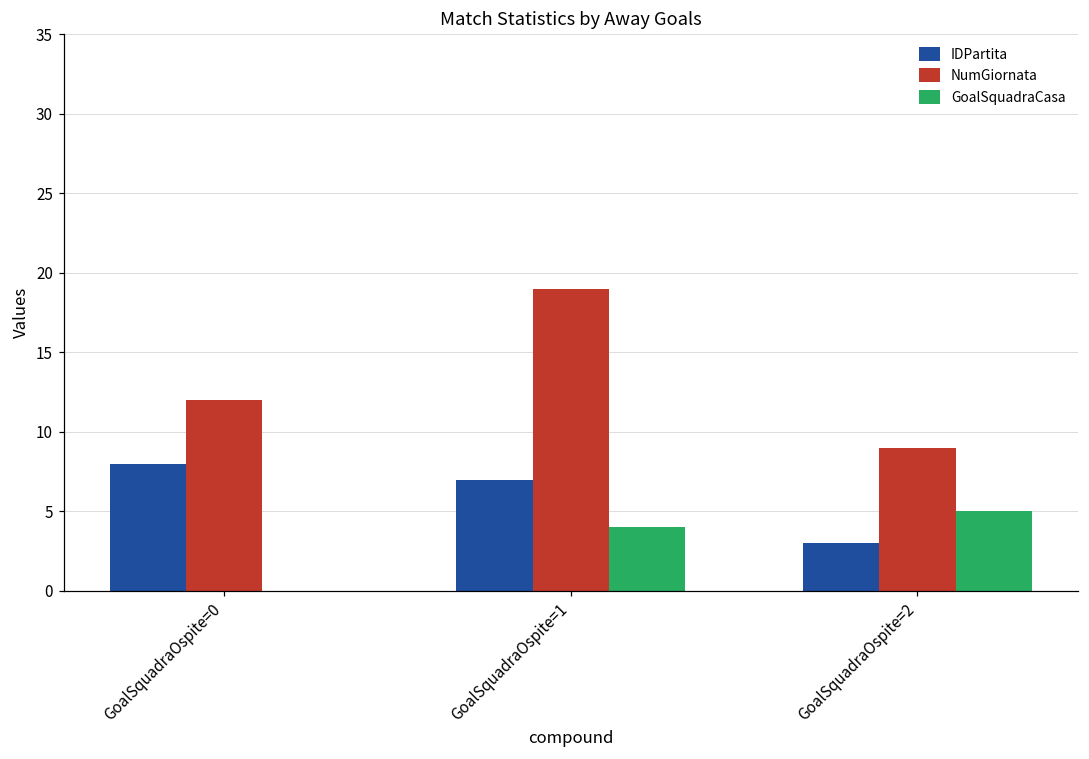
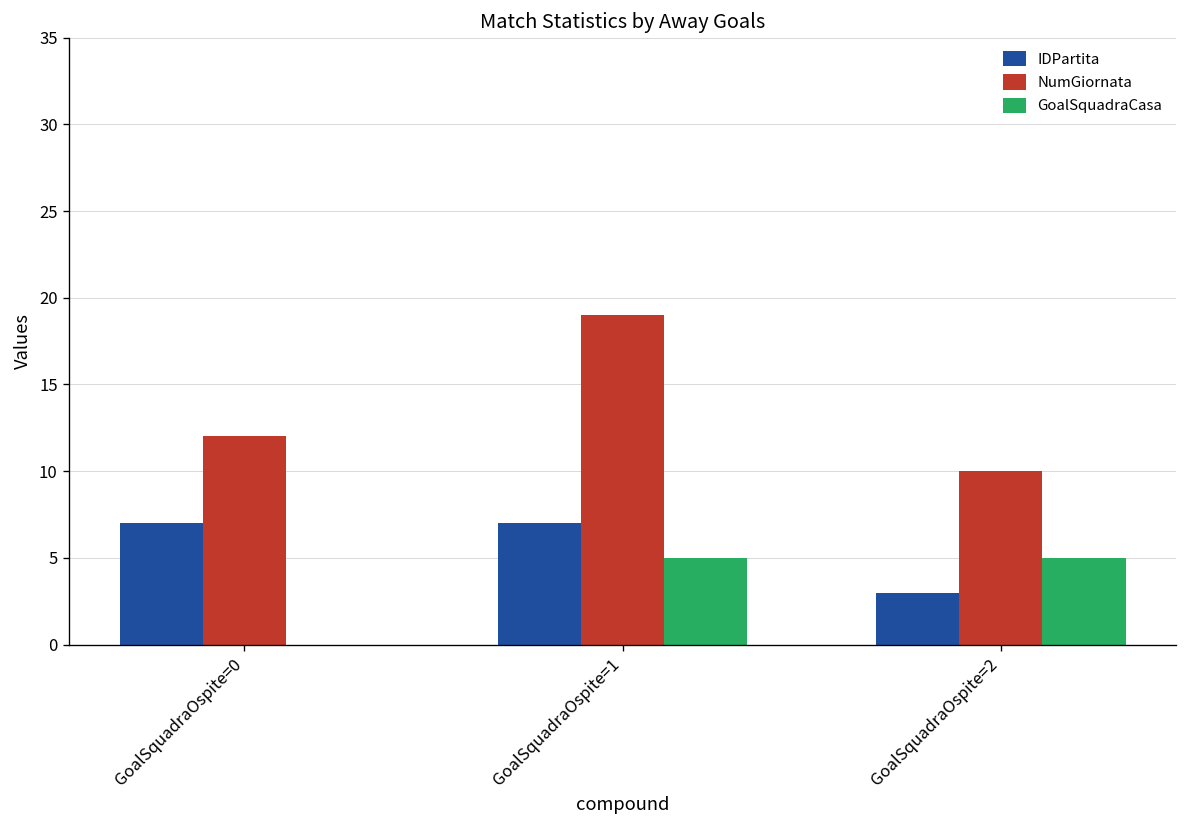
  {
    "IDPartita": {
-     "GoalSquadraOspite=0": 8,
+     "GoalSquadraOspite=0": 7,
      "GoalSquadraOspite=1": 7,
      "GoalSquadraOspite=2": 3
    },
    "NumGiornata": {
      "GoalSquadraOspite=0": 12,
      "GoalSquadraOspite=1": 19,
-     "GoalSquadraOspite=2": 9
+     "GoalSquadraOspite=2": 10
    },
    "GoalSquadraCasa": {
      "GoalSquadraOspite=0": 0,
-     "GoalSquadraOspite=1": 4,
+     "GoalSquadraOspite=1": 5,
      "GoalSquadraOspite=2": 5
    }
  }
